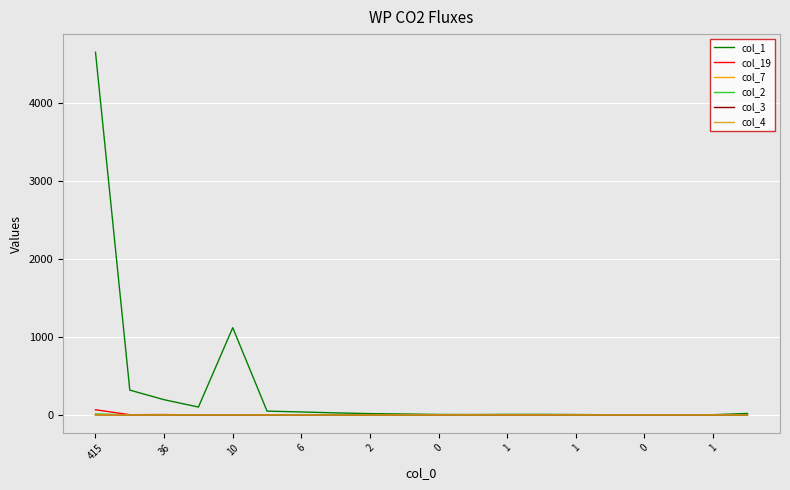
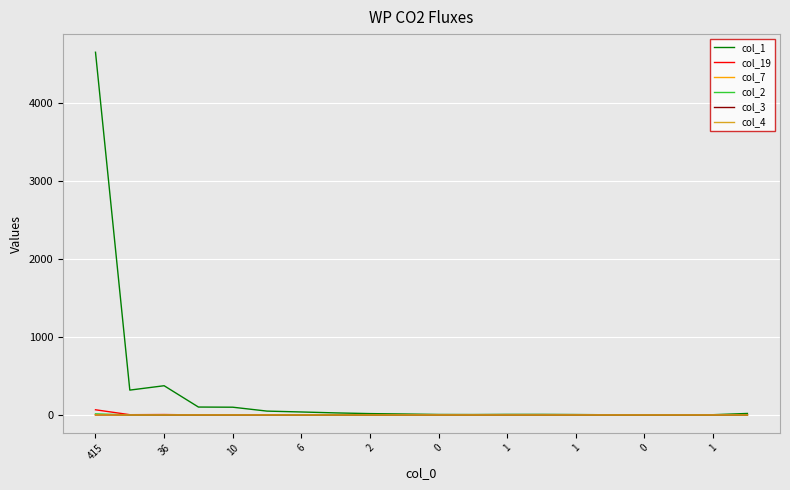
  {
    "col_1": {
      "415": 4600,
-     "36": 200,
-     "10": 1100,
+     "36": 400,
+     "10": 100,
      "6": 0
    },
    "col_19": {
      "415": 100
    }
  }
